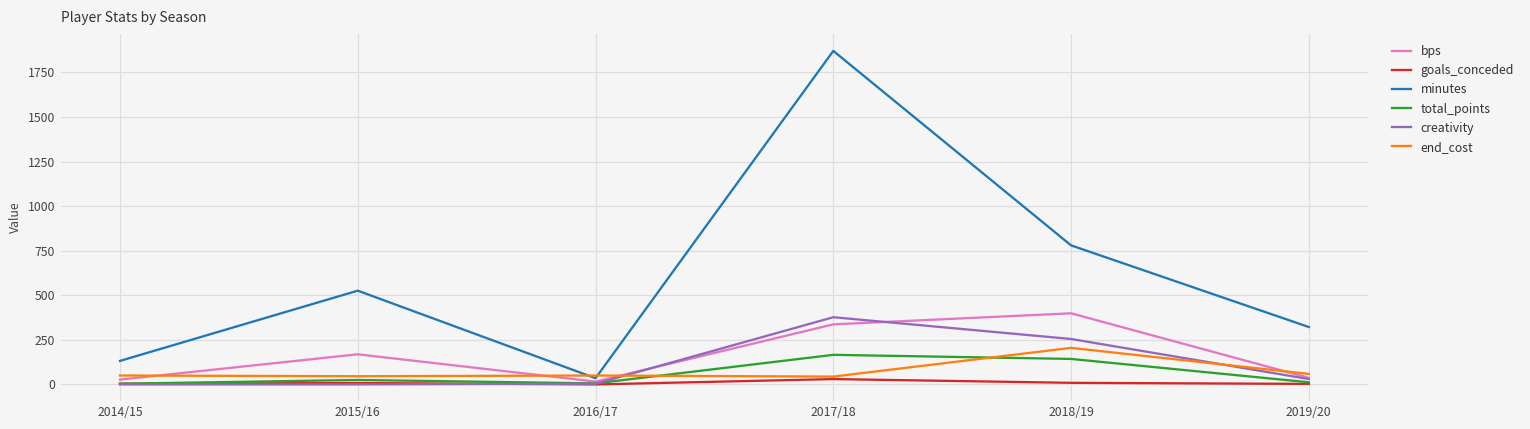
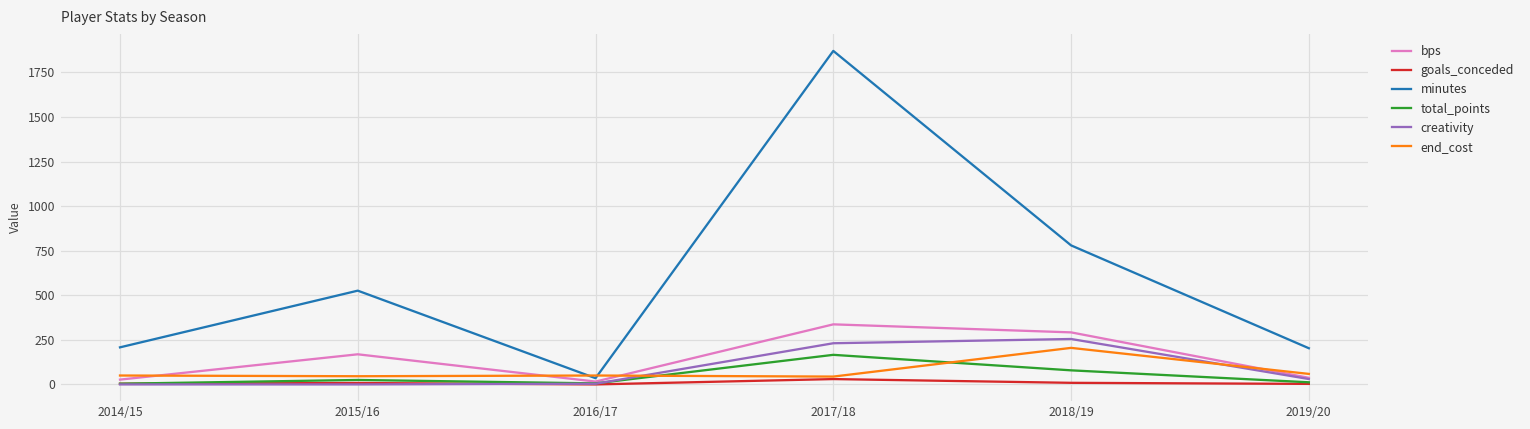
  {
    "bps": {
      "2014/15": 30,
      "2015/16": 170,
      "2017/18": 340,
-     "2018/19": 400
+     "2018/19": 290
    },
    "goals_conceded": {
      "2018/19": 10
    },
    "minutes": {
-     "2014/15": 130,
+     "2014/15": 210,
      "2015/16": 530,
      "2017/18": 1870,
      "2018/19": 780,
-     "2019/20": 320
+     "2019/20": 200
    },
    "total_points": {
      "2015/16": 30,
      "2017/18": 170,
-     "2018/19": 140
+     "2018/19": 80
    },
    "creativity": {
-     "2017/18": 380,
+     "2017/18": 230,
      "2018/19": 250
    },
    "end_cost": {
      "2014/15": 50,
      "2015/16": 50,
      "2018/19": 210,
      "2019/20": 60
    }
  }
